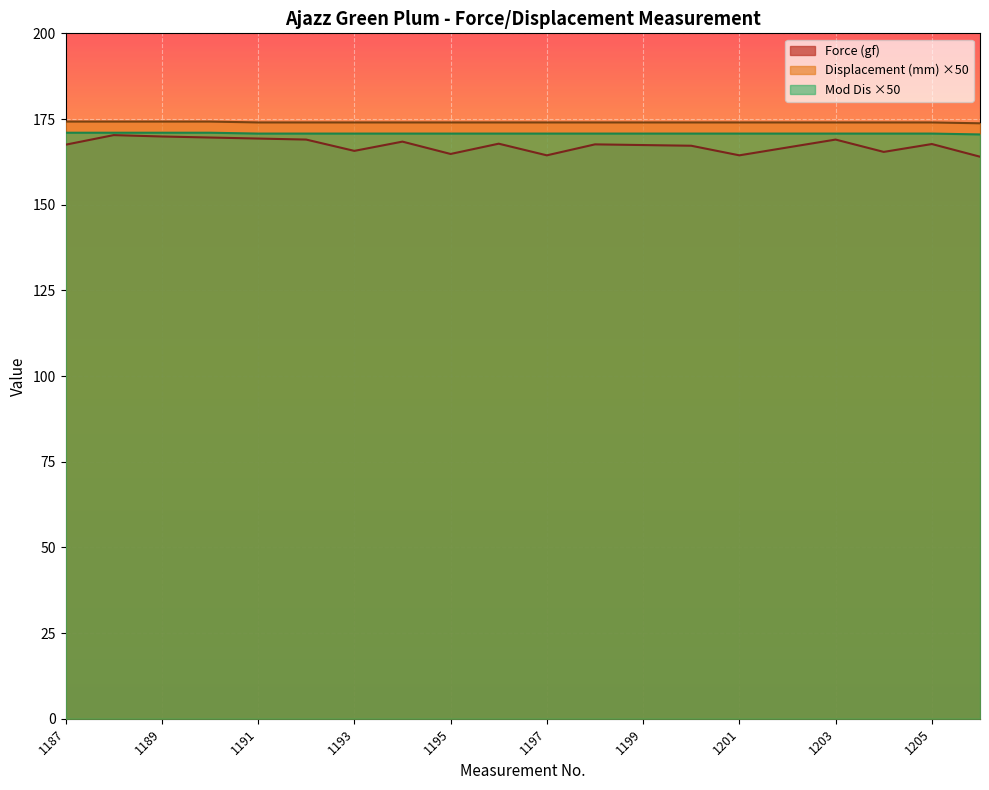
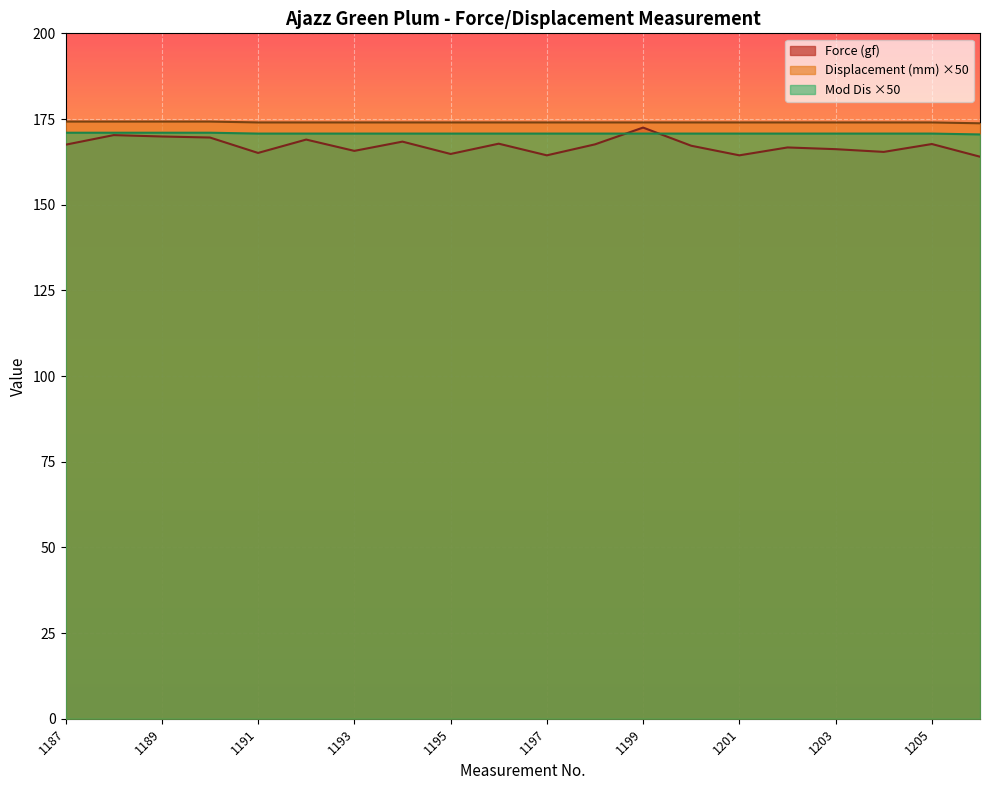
  {
    "Force (gf)": {
      "1187": 168,
      "1189": 170,
-     "1191": 169,
+     "1191": 165,
      "1193": 166,
      "1195": 165,
      "1197": 164,
-     "1199": 167,
+     "1199": 173,
      "1201": 164,
-     "1203": 169,
+     "1203": 166,
      "1205": 168
    },
    "Displacement (mm) ×50": {
      "1187": 174,
      "1189": 174,
      "1191": 174,
      "1193": 174,
      "1195": 174,
      "1197": 174,
      "1199": 174,
      "1201": 174,
      "1203": 174,
      "1205": 174
    },
    "Mod Dis ×50": {
      "1187": 171,
      "1189": 171,
      "1191": 171,
      "1193": 171,
      "1195": 171,
      "1197": 171,
      "1199": 171,
      "1201": 171,
      "1203": 171,
      "1205": 171
    }
  }
